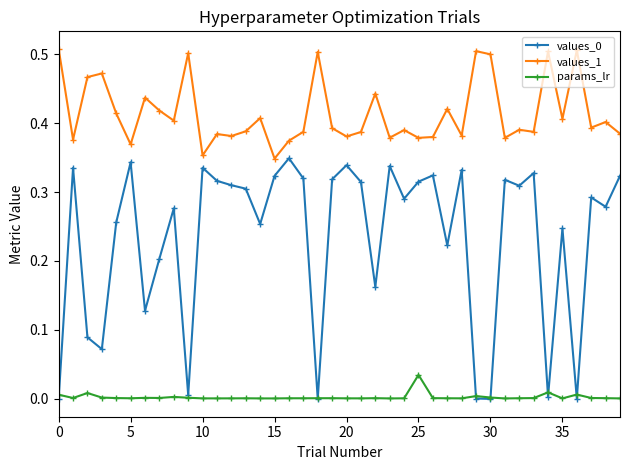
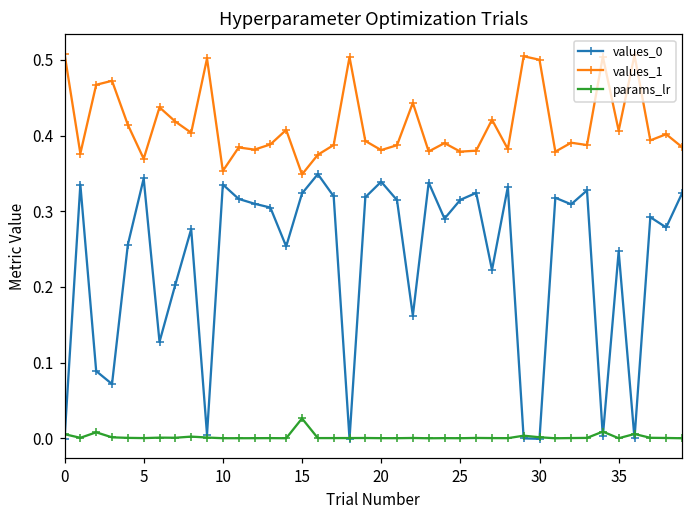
  {
    "values_0": {
      "0": 0.00,
      "5": 0.34,
      "10": 0.34,
      "15": 0.32,
      "20": 0.34,
      "25": 0.32,
      "35": 0.25
    },
    "values_1": {
      "0": 0.51,
      "5": 0.37,
      "10": 0.35,
      "15": 0.35,
      "20": 0.38,
      "25": 0.38,
      "30": 0.50,
      "35": 0.41
    },
    "params_lr": {
      "0": 0.01,
      "5": 0.00,
      "10": 0.00,
-     "15": 0.00,
+     "15": 0.03,
      "20": 0.00,
-     "25": 0.03,
+     "25": 0.00,
      "35": 0.00
    }
  }
